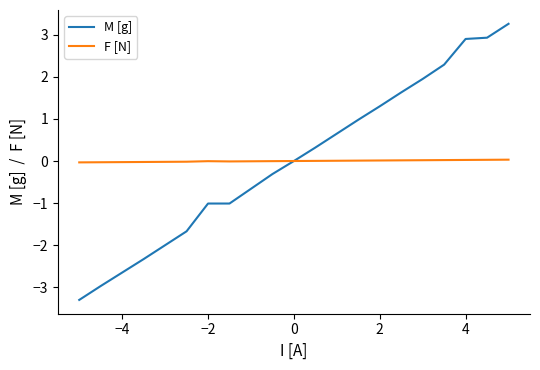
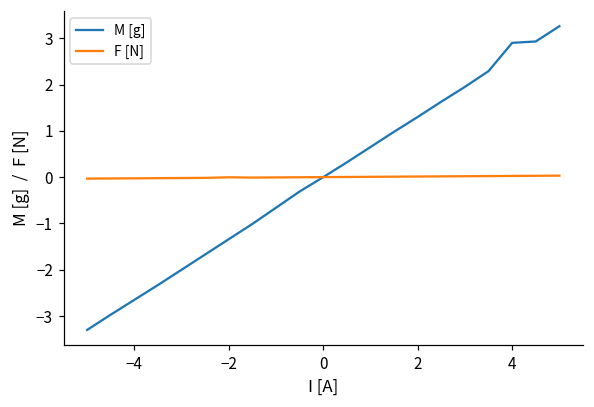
  {
    "M [g]": {
      "−4": -2.7,
-     "−2": -1.0,
+     "−2": -1.3,
      "2": 1.3,
      "4": 2.9
    },
    "F [N]": {
      "−4": 0.0,
      "−2": 0.0,
      "2": 0.0,
      "4": 0.0
    }
  }
